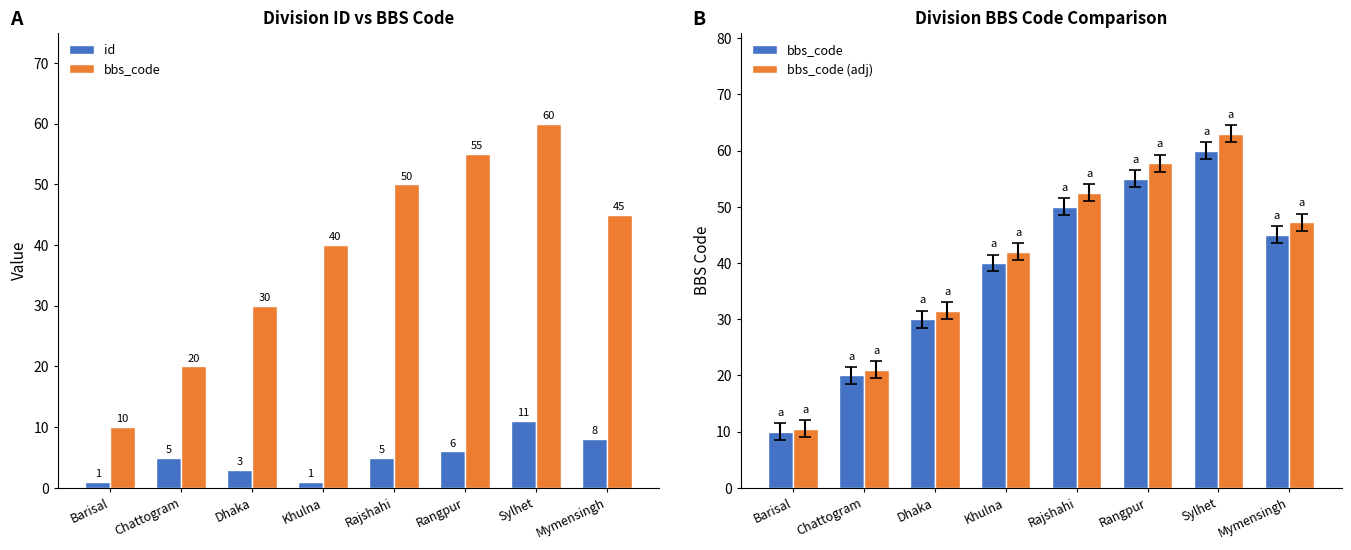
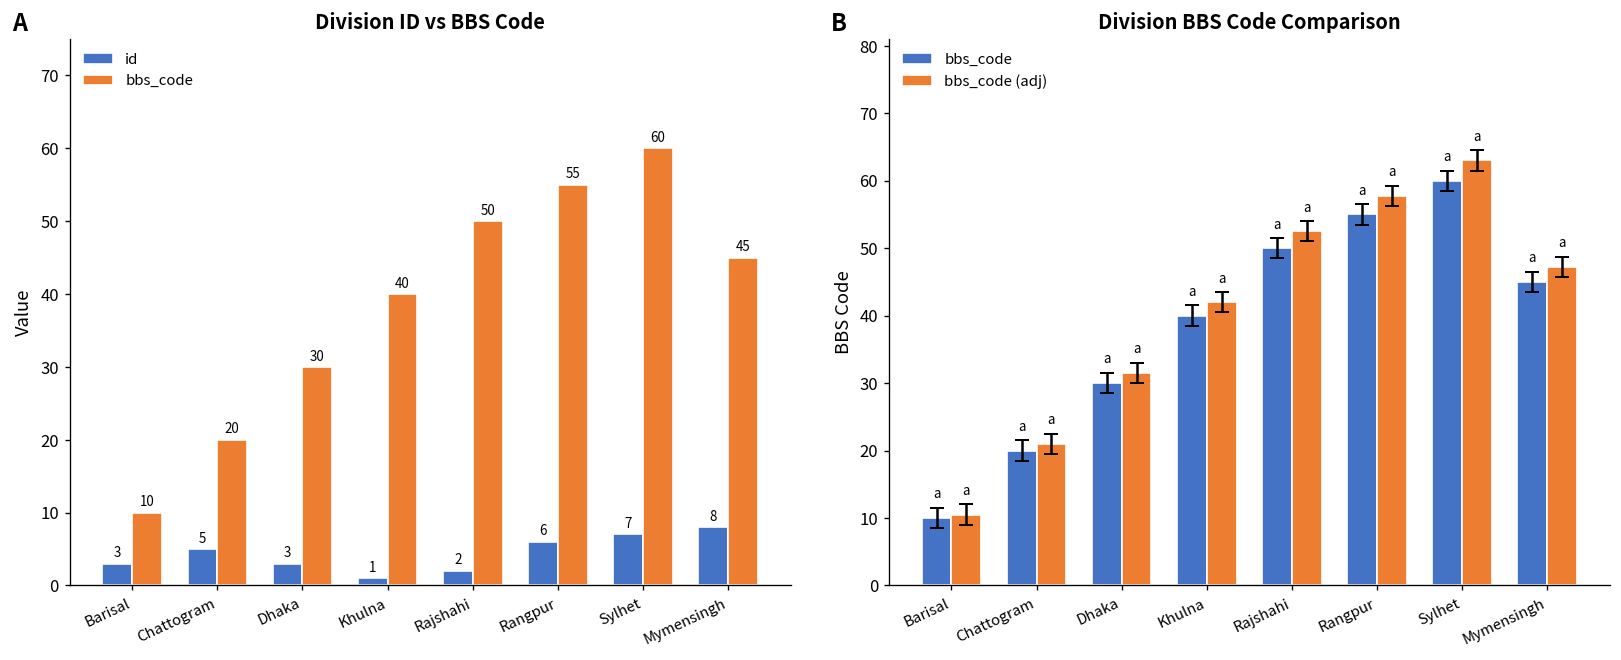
  {
    "Division ID vs BBS Code": {
      "id": {
-       "Barisal": 1,
+       "Barisal": 3,
        "Chattogram": 5,
        "Dhaka": 3,
        "Khulna": 1,
-       "Rajshahi": 5,
+       "Rajshahi": 2,
        "Rangpur": 6,
-       "Sylhet": 11,
+       "Sylhet": 7,
        "Mymensingh": 8
      }
    },
    "Division BBS Code Comparison": {
      "bbs_code (adj)": {
        "Barisal": 11,
        "Chattogram": 21,
        "Dhaka": 32,
        "Khulna": 42,
        "Rajshahi": 53,
        "Rangpur": 58,
        "Sylhet": 63,
        "Mymensingh": 47
      }
    }
  }
